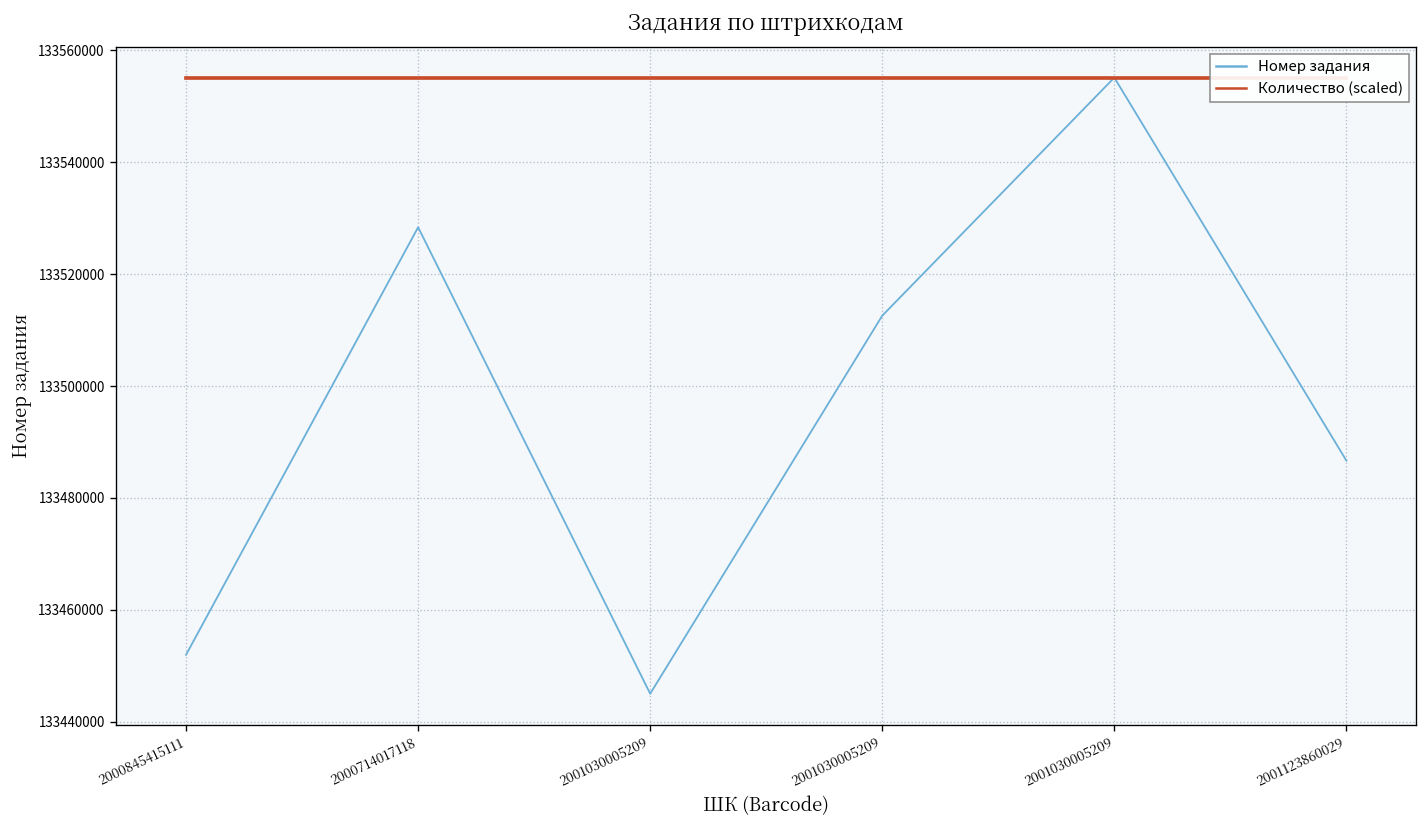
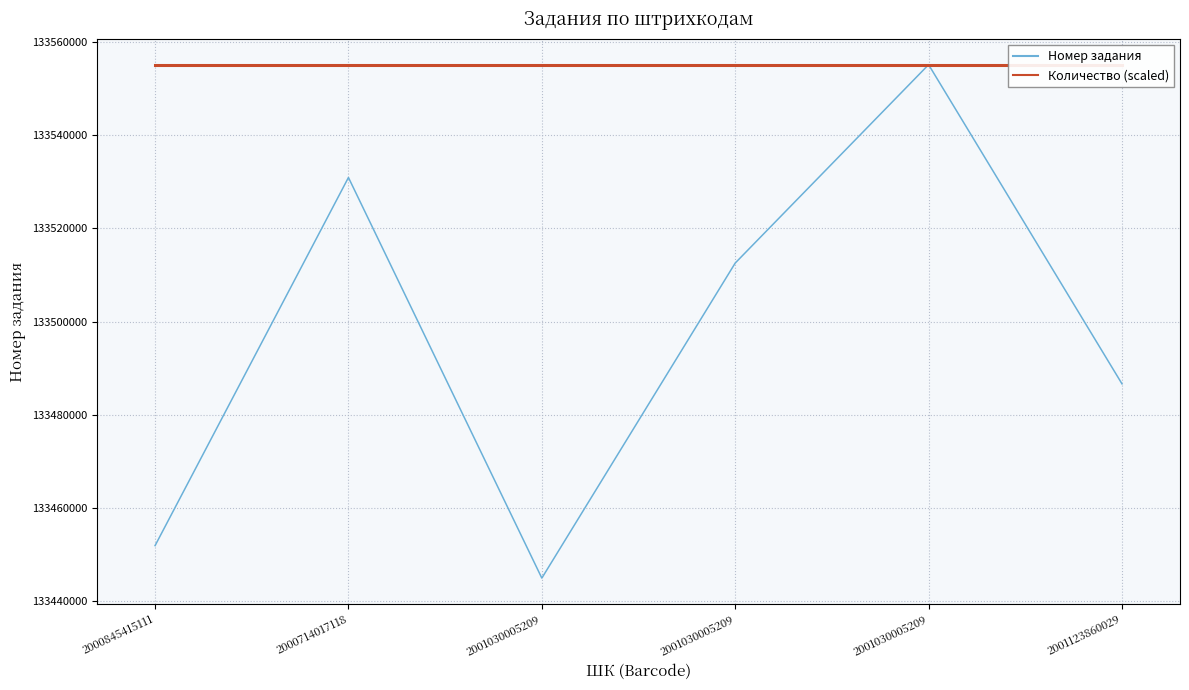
  {
    "Номер задания": {
      "2000845415111": 133452000,
-     "2000714017118": 133528000,
+     "2000714017118": 133531000,
      "2001123860029": 133487000
    },
    "Количество (scaled)": {
      "2000845415111": 133555000,
      "2000714017118": 133555000
    }
  }
